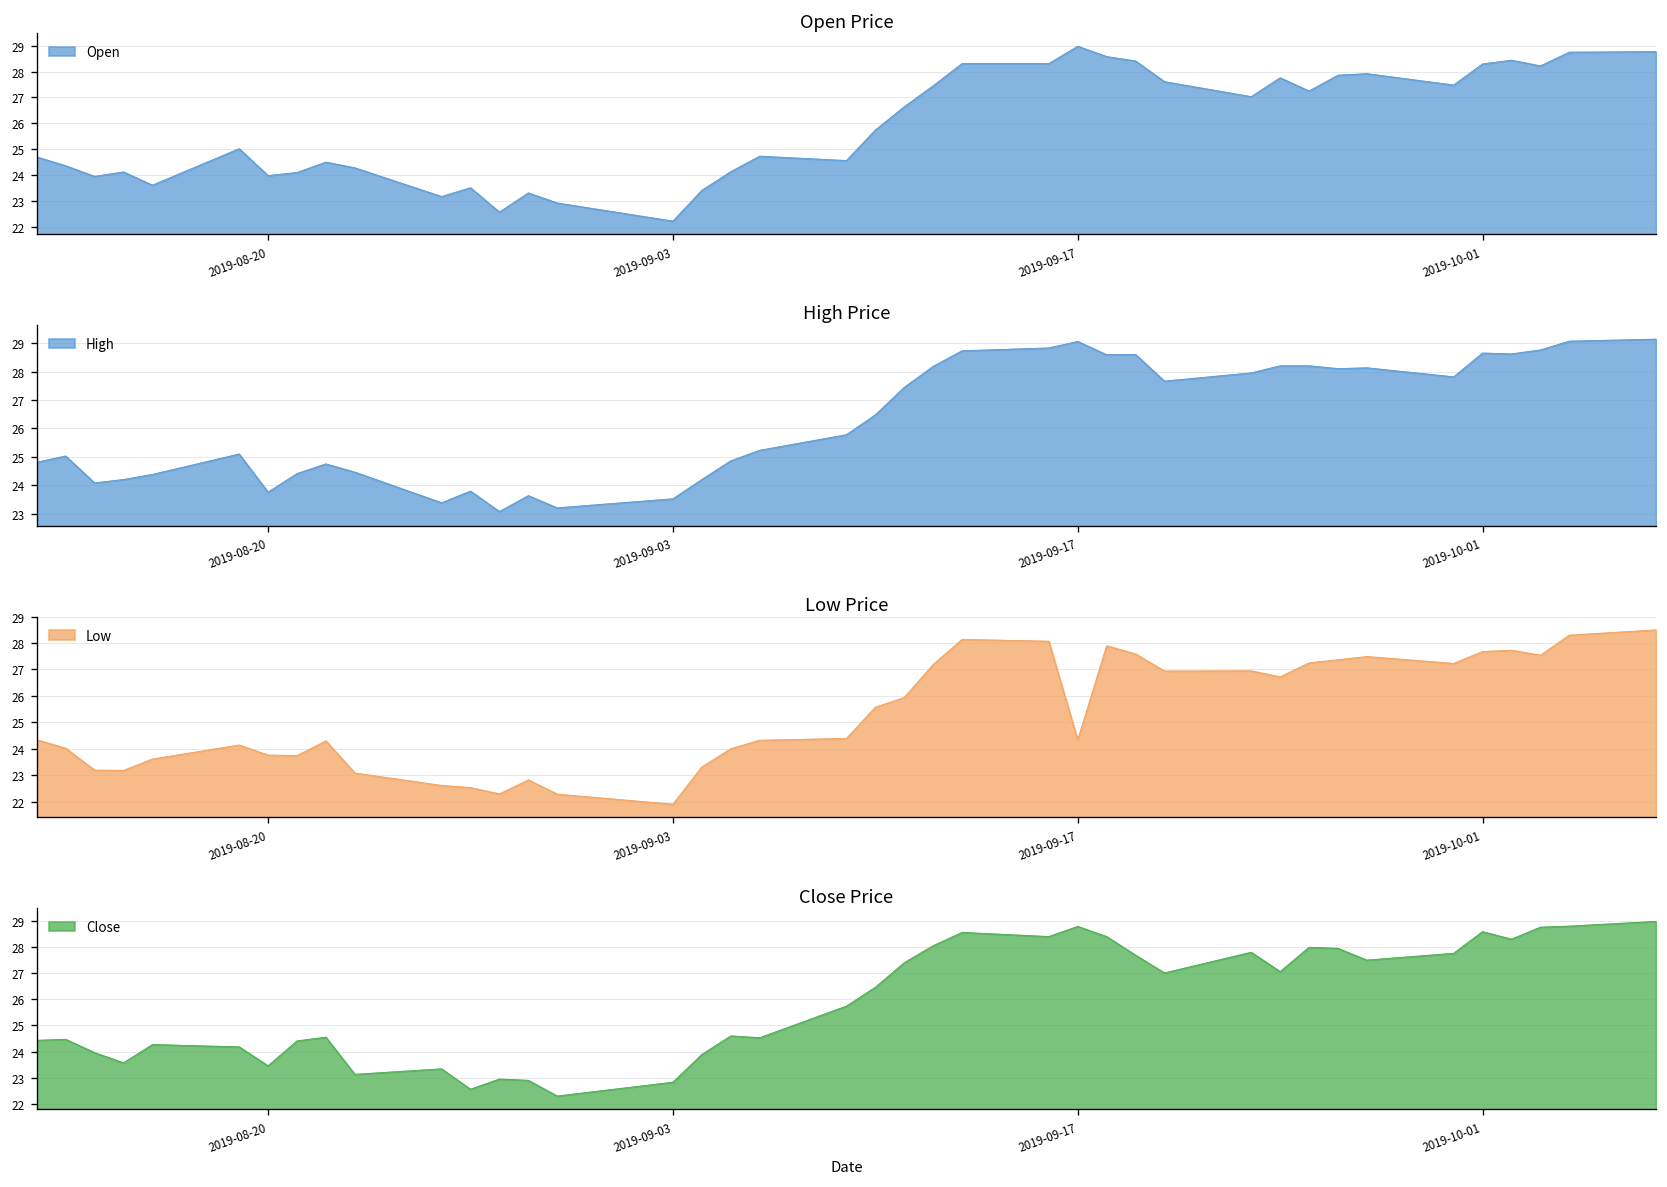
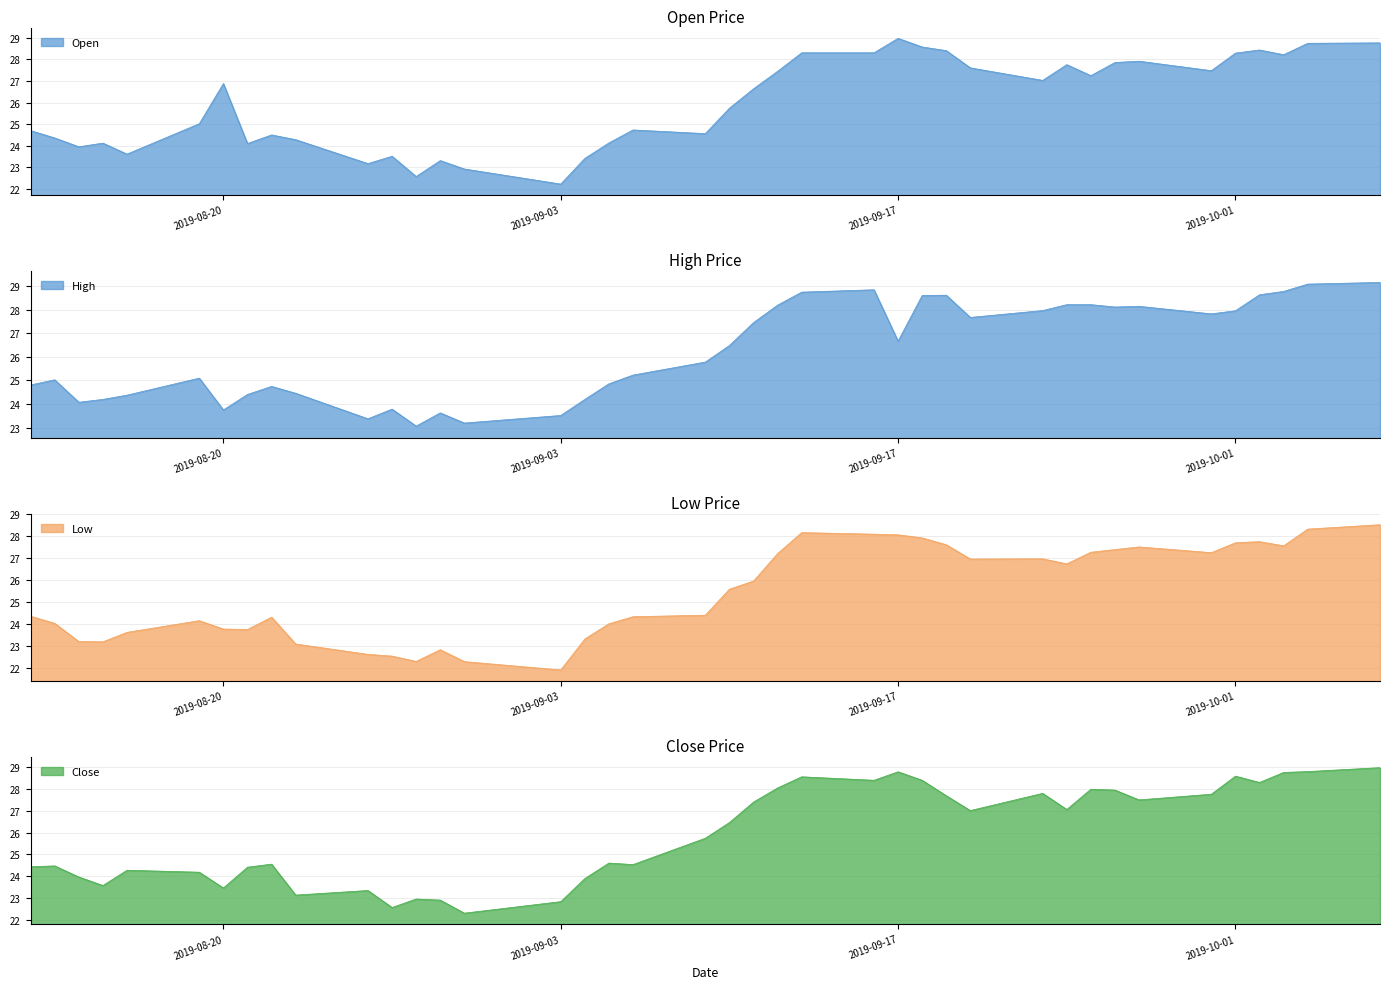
  {
    "Open Price": {
-     "2019-08-20": 24.0,
+     "2019-08-20": 26.9,
      "2019-09-03": 22.2,
      "2019-09-17": 29.0,
      "2019-10-01": 28.3
    },
    "High Price": {
      "2019-08-20": 23.8,
      "2019-09-03": 23.5,
-     "2019-09-17": 29.1,
-     "2019-10-01": 28.7
+     "2019-09-17": 26.7,
+     "2019-10-01": 28.0
    },
    "Low Price": {
      "2019-08-20": 23.8,
      "2019-09-03": 21.9,
-     "2019-09-17": 24.3,
+     "2019-09-17": 28.0,
      "2019-10-01": 27.7
    },
    "Close Price": {
      "2019-08-20": 23.5,
      "2019-09-03": 22.8,
      "2019-09-17": 28.8,
      "2019-10-01": 28.6
    }
  }
